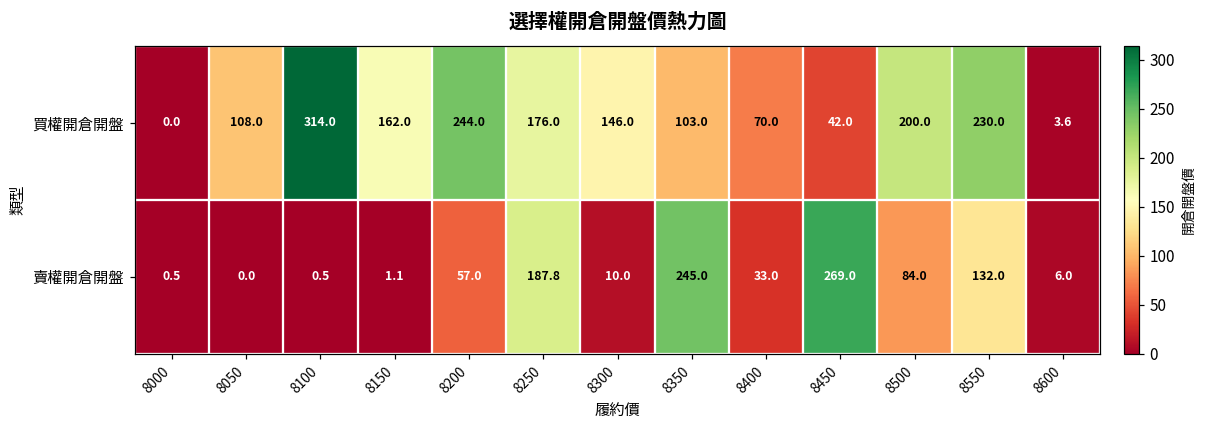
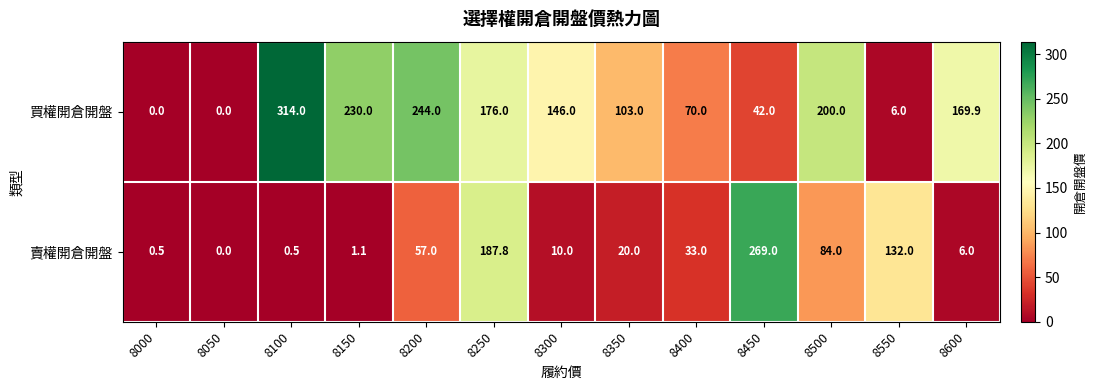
  {
    "買權開倉開盤": {
      "8000": 0.0,
-     "8050": 108.0,
+     "8050": 0.0,
      "8100": 314.0,
-     "8150": 162.0,
+     "8150": 230.0,
      "8200": 244.0,
      "8250": 176.0,
      "8300": 146.0,
      "8350": 103.0,
      "8400": 70.0,
      "8450": 42.0,
      "8500": 200.0,
-     "8550": 230.0,
-     "8600": 3.6
+     "8550": 6.0,
+     "8600": 169.9
    },
    "賣權開倉開盤": {
      "8000": 0.5,
      "8050": 0.0,
      "8100": 0.5,
      "8150": 1.1,
      "8200": 57.0,
      "8250": 187.8,
      "8300": 10.0,
-     "8350": 245.0,
+     "8350": 20.0,
      "8400": 33.0,
      "8450": 269.0,
      "8500": 84.0,
      "8550": 132.0,
      "8600": 6.0
    }
  }
